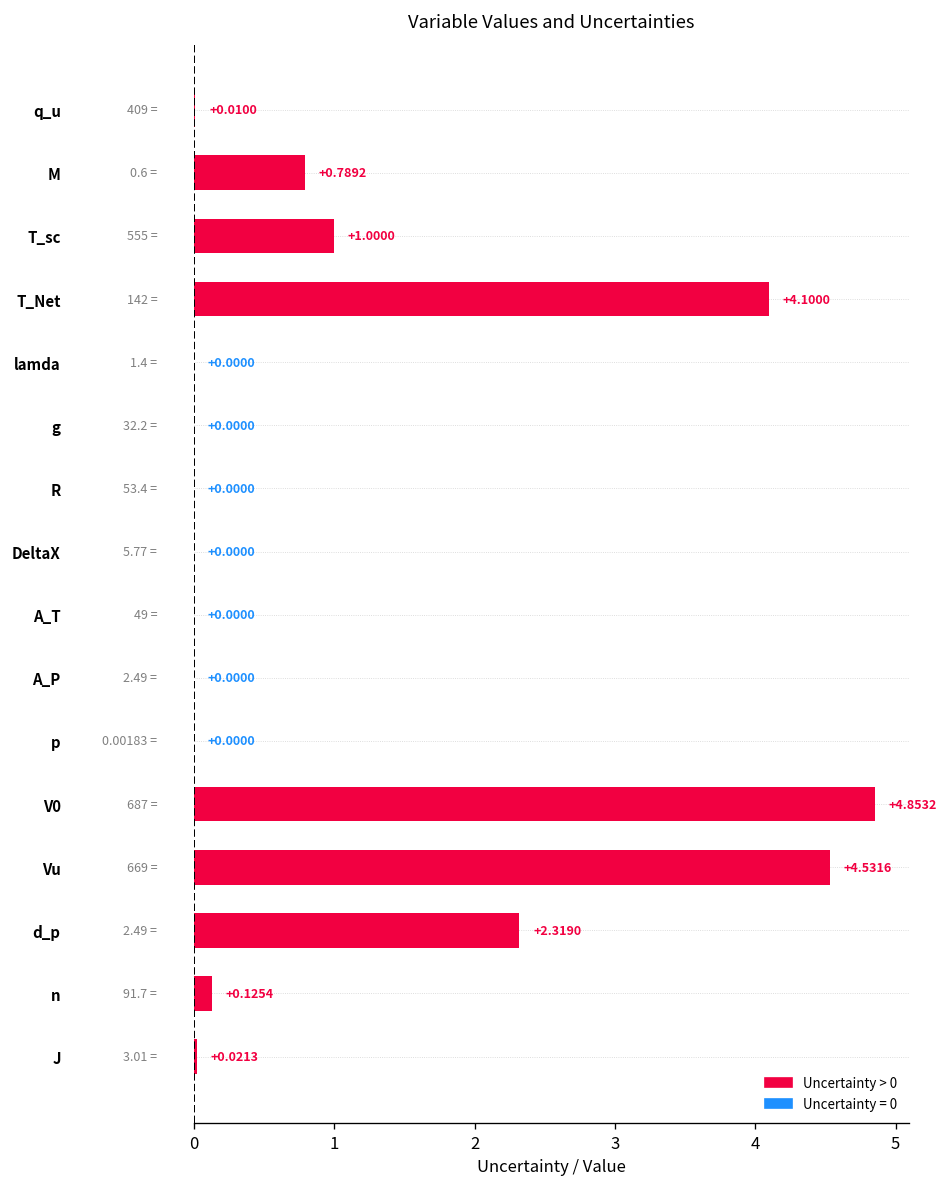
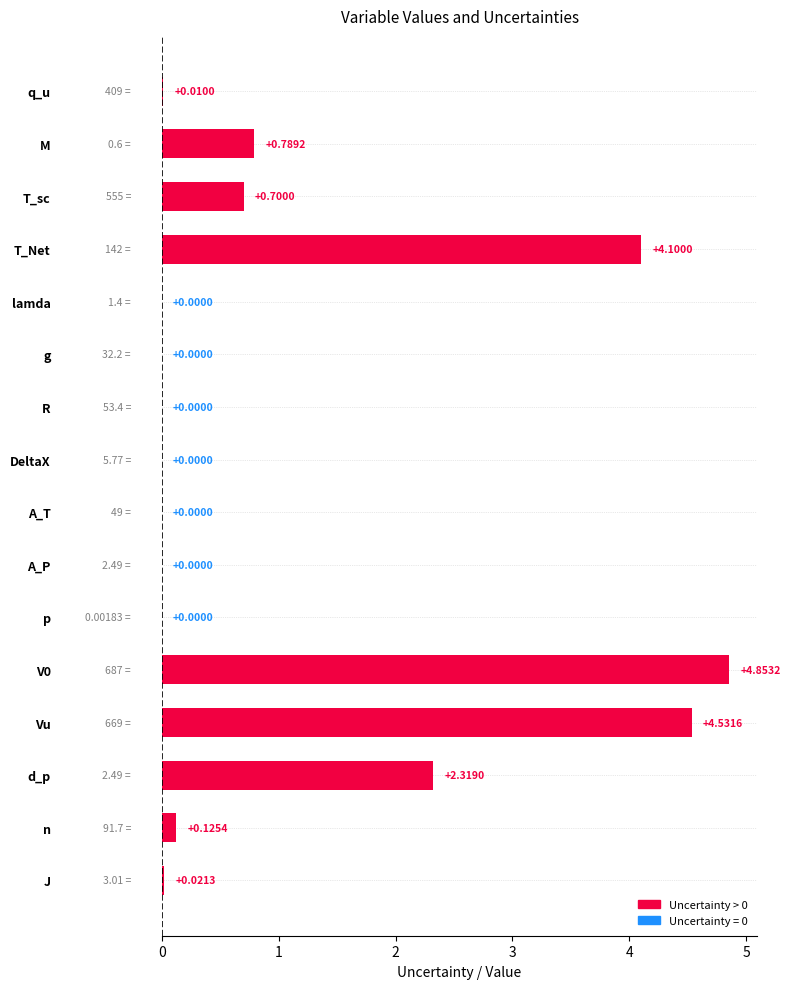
  {
    "q_u": "+0.0100",
    "M": "+0.7892",
-   "T_sc": "+1.0000",
+   "T_sc": "+0.7000",
    "T_Net": "+4.1000",
    "lamda": "+0.0000",
    "g": "+0.0000",
    "R": "+0.0000",
    "DeltaX": "+0.0000",
    "A_T": "+0.0000",
    "A_P": "+0.0000",
    "p": "+0.0000",
    "V0": "+4.8532",
    "Vu": "+4.5316",
    "d_p": "+2.3190",
    "n": "+0.1254",
    "J": "+0.0213"
  }
